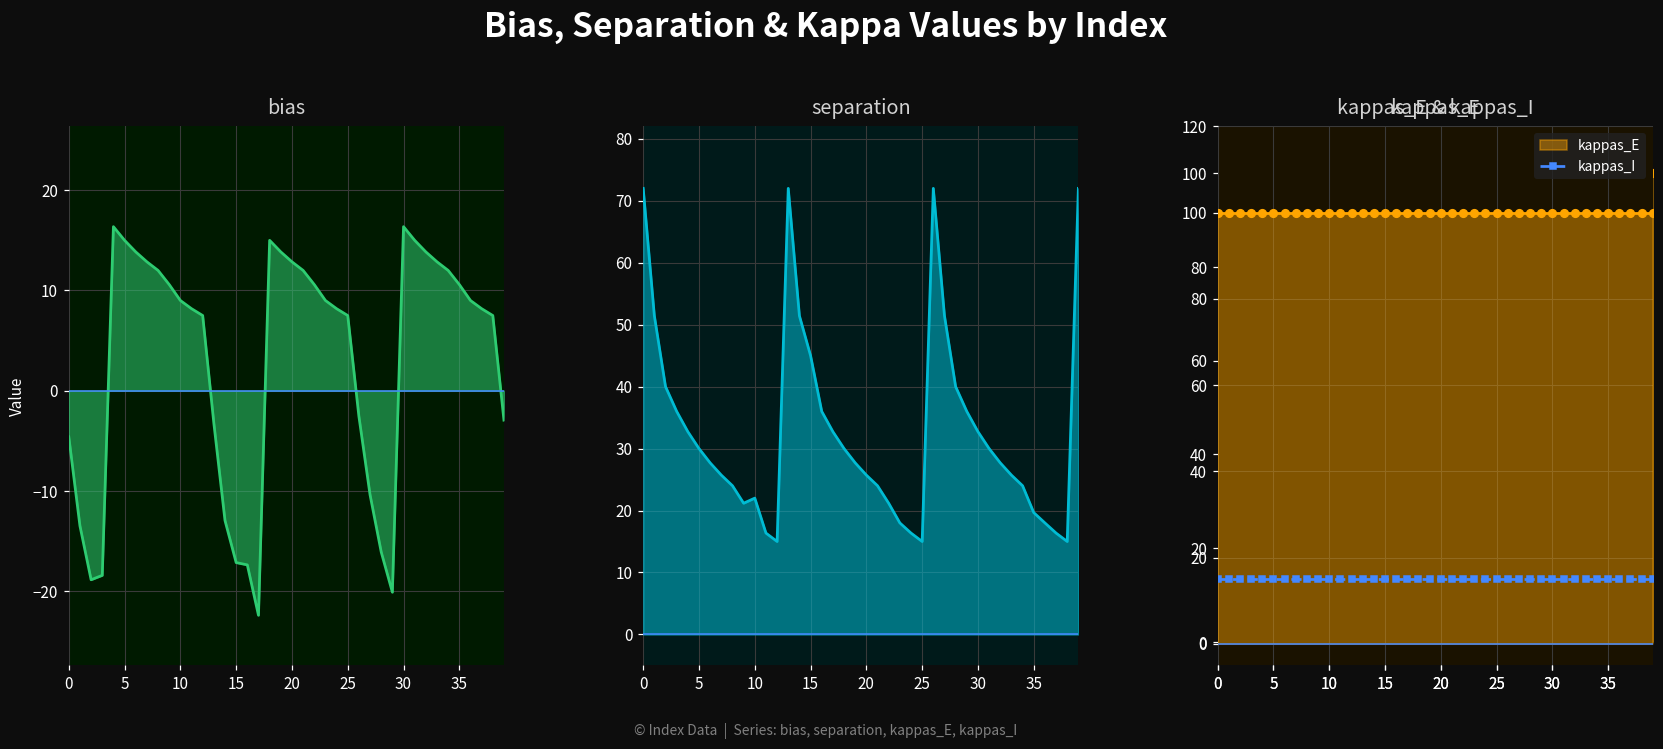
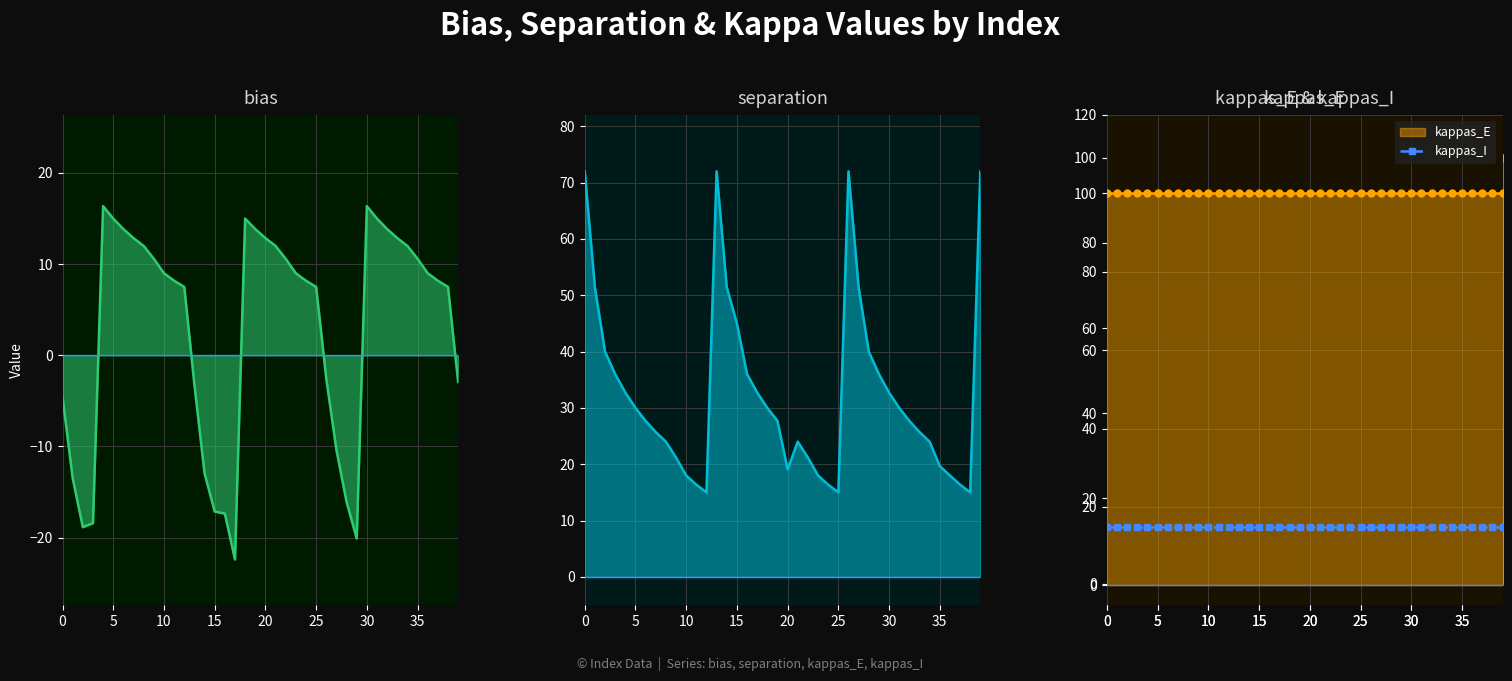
  {
    "separation": {
      "0": 72,
      "5": 30,
-     "10": 22,
+     "10": 18,
      "15": 45,
-     "20": 26,
+     "20": 19,
      "25": 15,
      "30": 33,
      "35": 20
    }
  }
